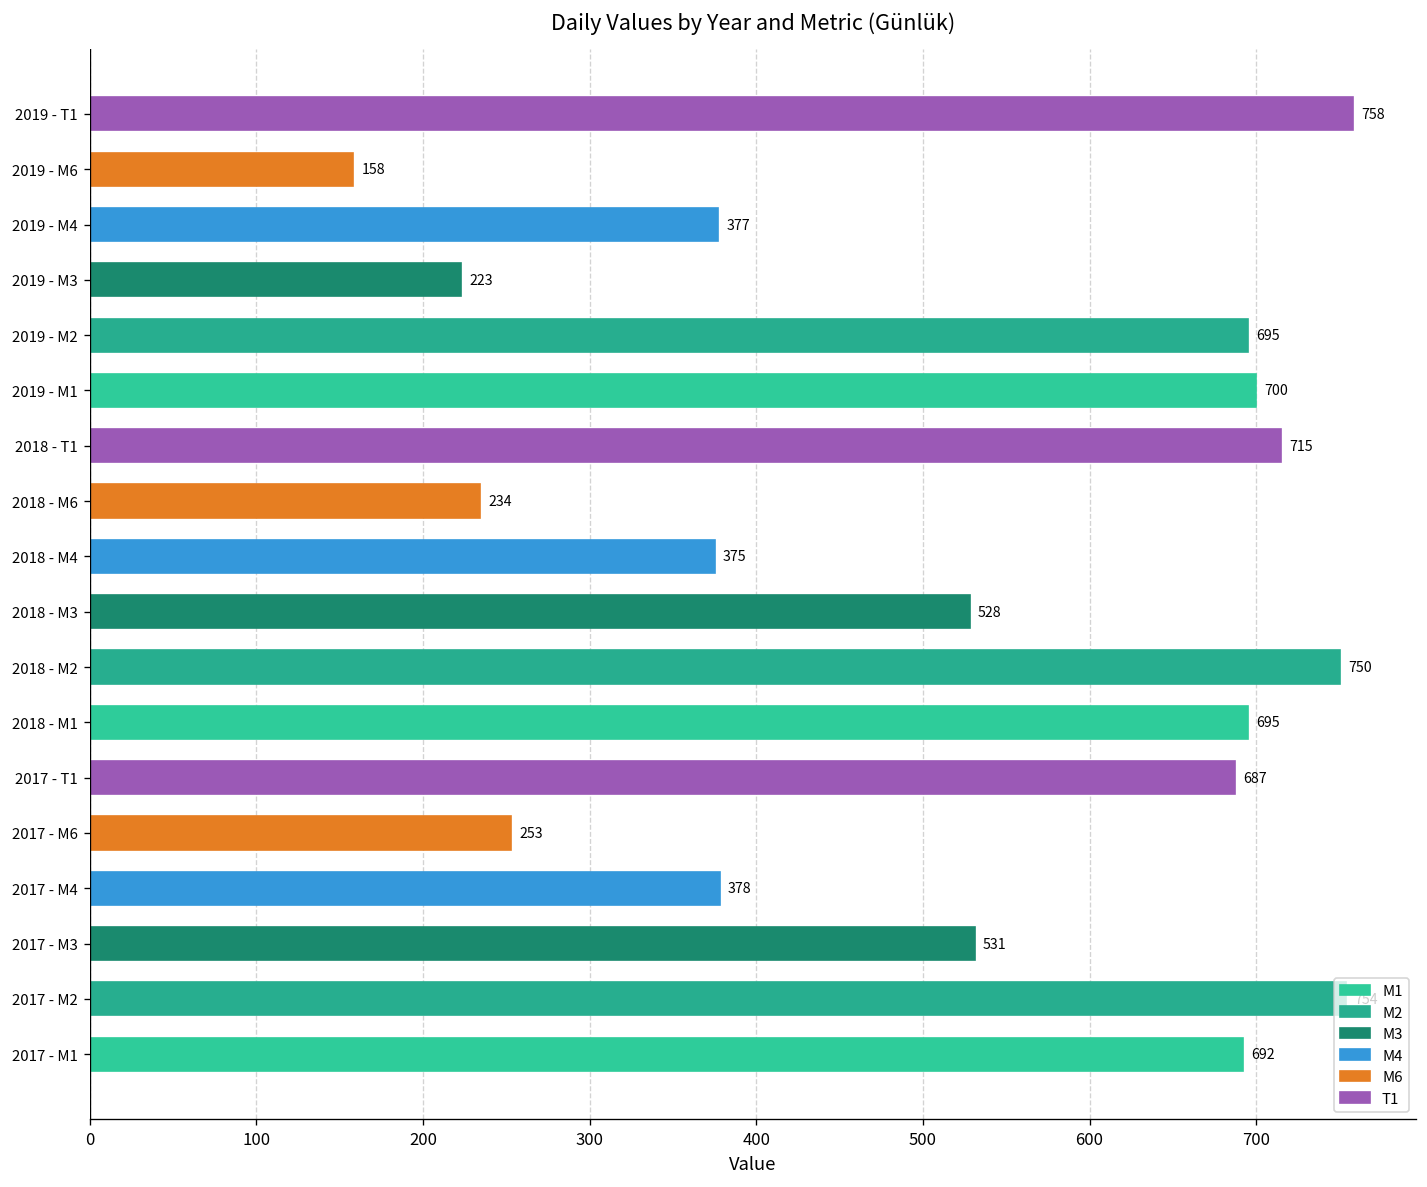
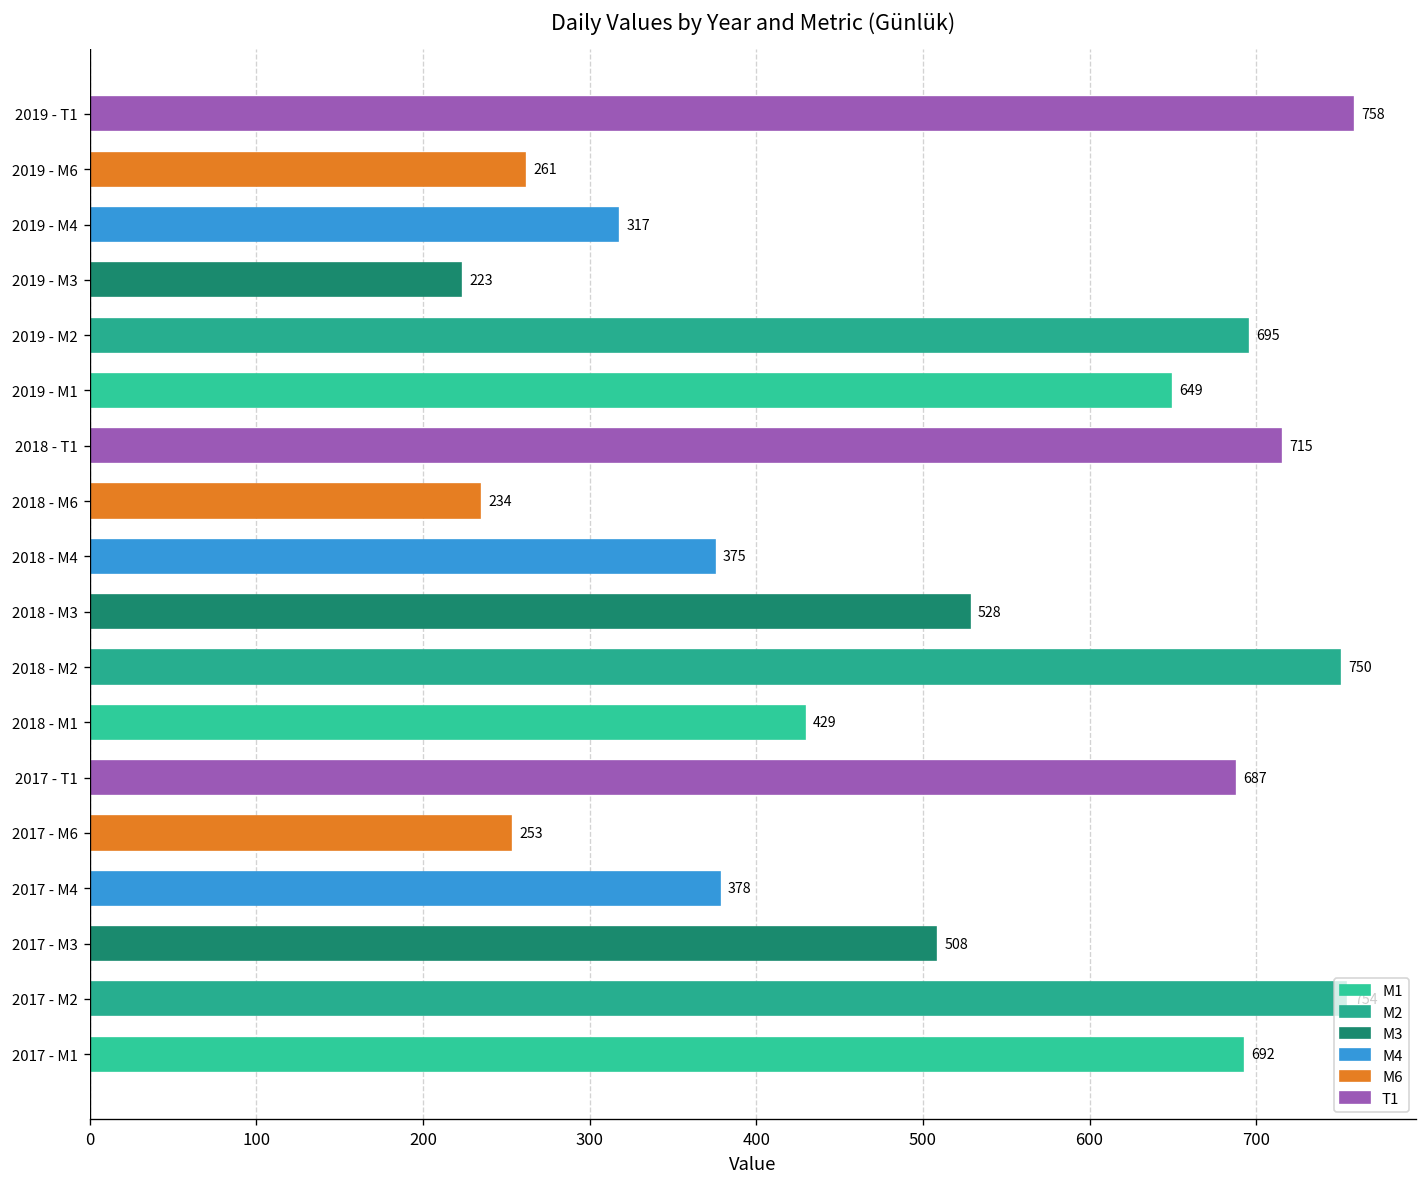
  {
    "2019 - T1": 758,
-   "2019 - M6": 158,
-   "2019 - M4": 377,
+   "2019 - M6": 261,
+   "2019 - M4": 317,
    "2019 - M3": 223,
    "2019 - M2": 695,
-   "2019 - M1": 700,
+   "2019 - M1": 649,
    "2018 - T1": 715,
    "2018 - M6": 234,
    "2018 - M4": 375,
    "2018 - M3": 528,
    "2018 - M2": 750,
-   "2018 - M1": 695,
+   "2018 - M1": 429,
    "2017 - T1": 687,
    "2017 - M6": 253,
    "2017 - M4": 378,
-   "2017 - M3": 531,
+   "2017 - M3": 508,
    "2017 - M1": 692
  }
